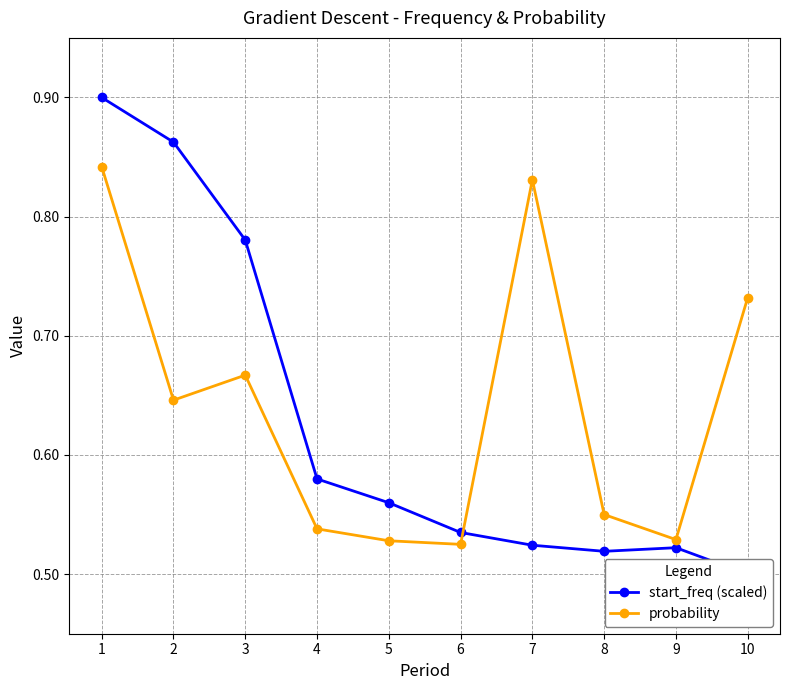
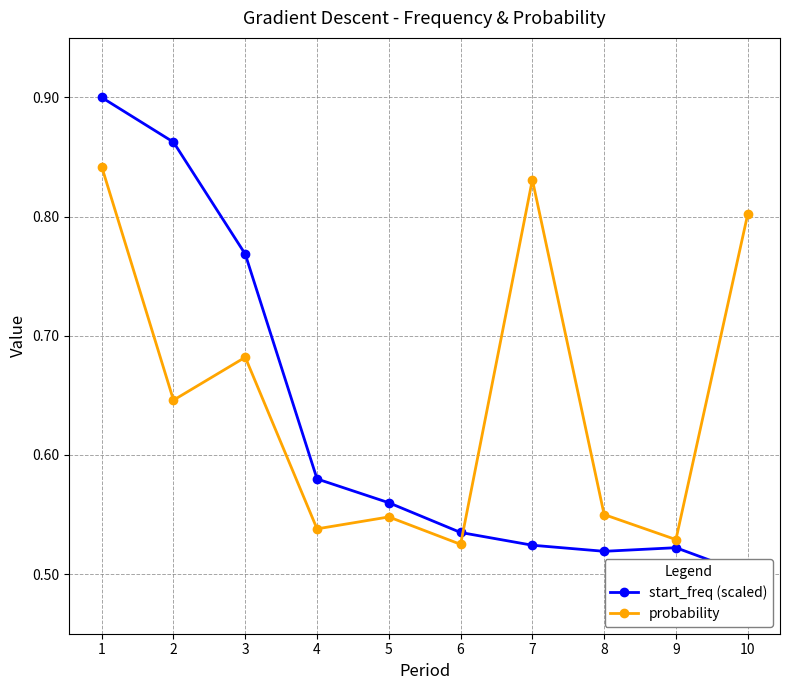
  {
    "start_freq (scaled)": {
      "1": 0.900,
      "2": 0.863,
-     "3": 0.780,
+     "3": 0.769,
      "4": 0.580,
      "5": 0.560,
      "6": 0.535,
      "7": 0.524,
      "8": 0.519,
      "9": 0.522
    },
    "probability": {
      "1": 0.842,
      "2": 0.646,
-     "3": 0.667,
+     "3": 0.682,
      "4": 0.538,
-     "5": 0.528,
+     "5": 0.548,
      "6": 0.525,
      "7": 0.831,
      "8": 0.550,
      "9": 0.529,
-     "10": 0.732
+     "10": 0.802
    }
  }
